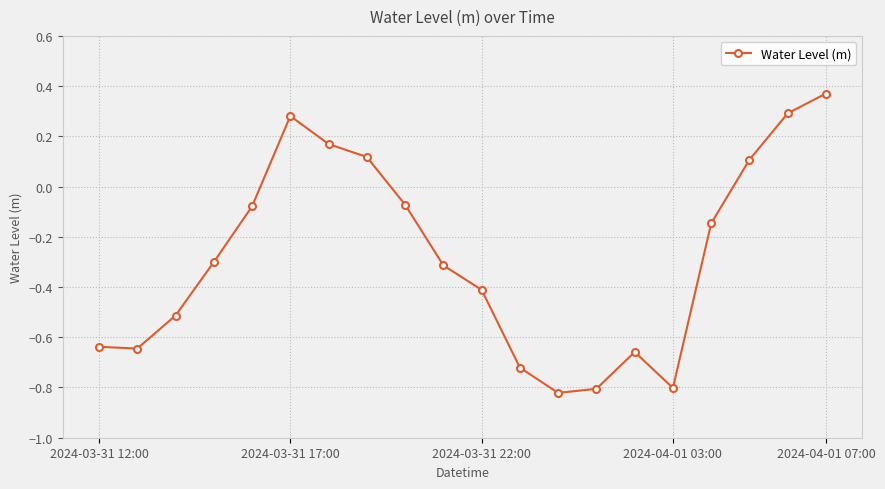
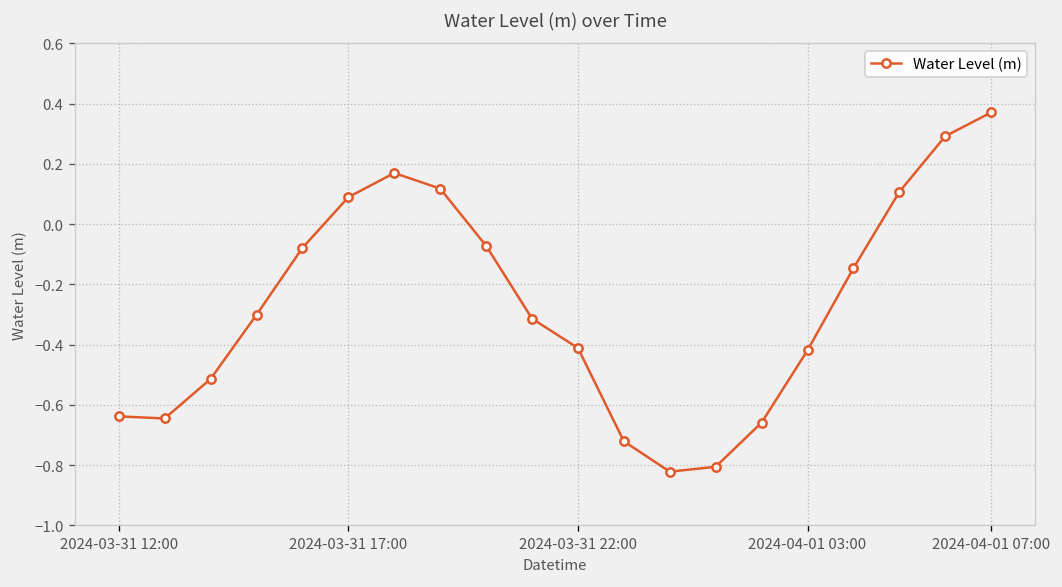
  {
    "2024-03-31 12:00": -0.64,
-   "2024-03-31 17:00": 0.28,
+   "2024-03-31 17:00": 0.09,
    "2024-03-31 22:00": -0.41,
-   "2024-04-01 03:00": -0.80,
+   "2024-04-01 03:00": -0.42,
    "2024-04-01 07:00": 0.37
  }
